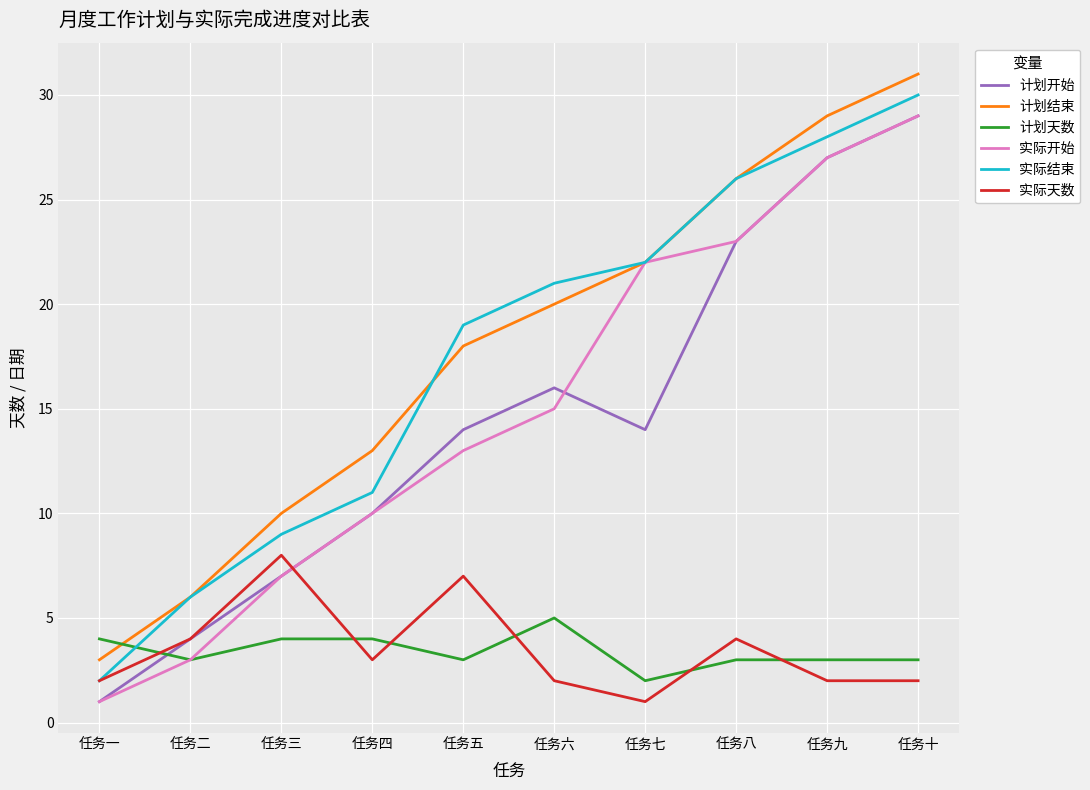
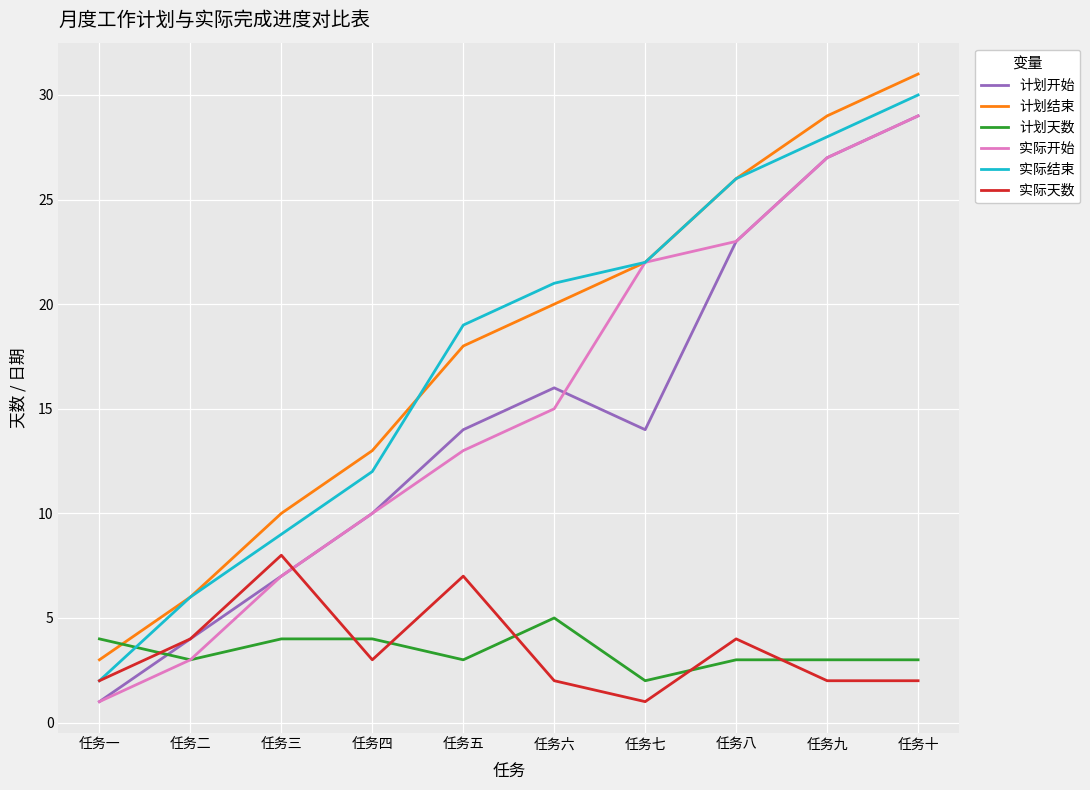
  {
    "计划开始": {
      "任务五": 14,
      "任务六": 16,
      "任务七": 14
    },
    "计划结束": {
      "任务一": 3,
      "任务三": 10,
      "任务四": 13,
      "任务五": 18,
      "任务六": 20,
      "任务九": 29,
      "任务十": 31
    },
    "计划天数": {
      "任务一": 4,
      "任务三": 4,
      "任务四": 4,
      "任务五": 3,
      "任务六": 5,
      "任务七": 2,
      "任务八": 3,
      "任务九": 3,
      "任务十": 3
    },
    "实际开始": {
      "任务五": 13,
      "任务六": 15
    },
    "实际结束": {
      "任务三": 9,
-     "任务四": 11,
+     "任务四": 12,
      "任务五": 19,
      "任务六": 21,
      "任务九": 28,
      "任务十": 30
    },
    "实际天数": {
      "任务三": 8,
      "任务四": 3,
      "任务五": 7,
      "任务六": 2,
      "任务七": 1,
      "任务八": 4,
      "任务九": 2,
      "任务十": 2
    }
  }
